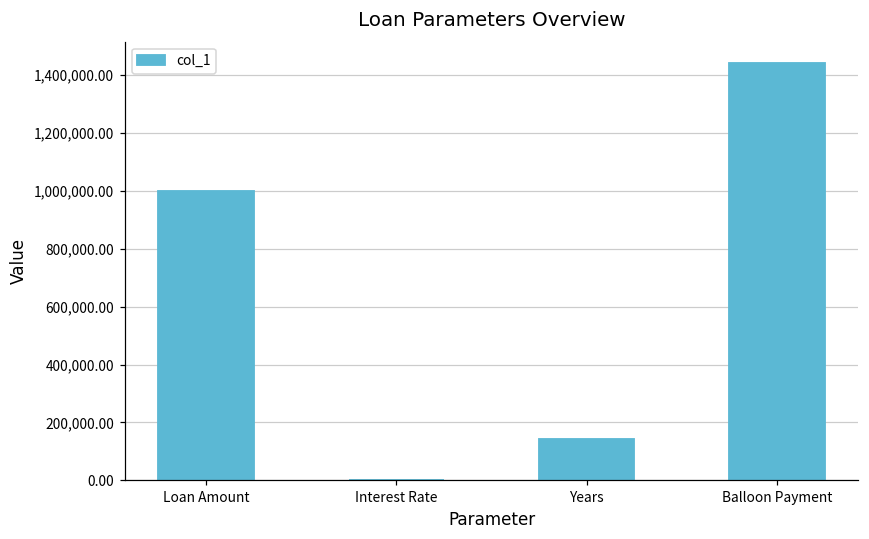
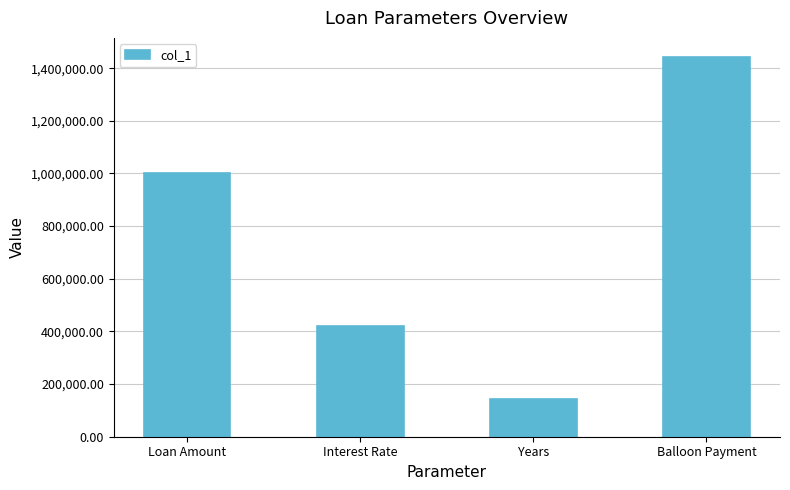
  {
    "Loan Amount": "1,000,000",
-   "Interest Rate": "0",
+   "Interest Rate": "420,000",
    "Years": "140,000",
    "Balloon Payment": "1,440,000"
  }
